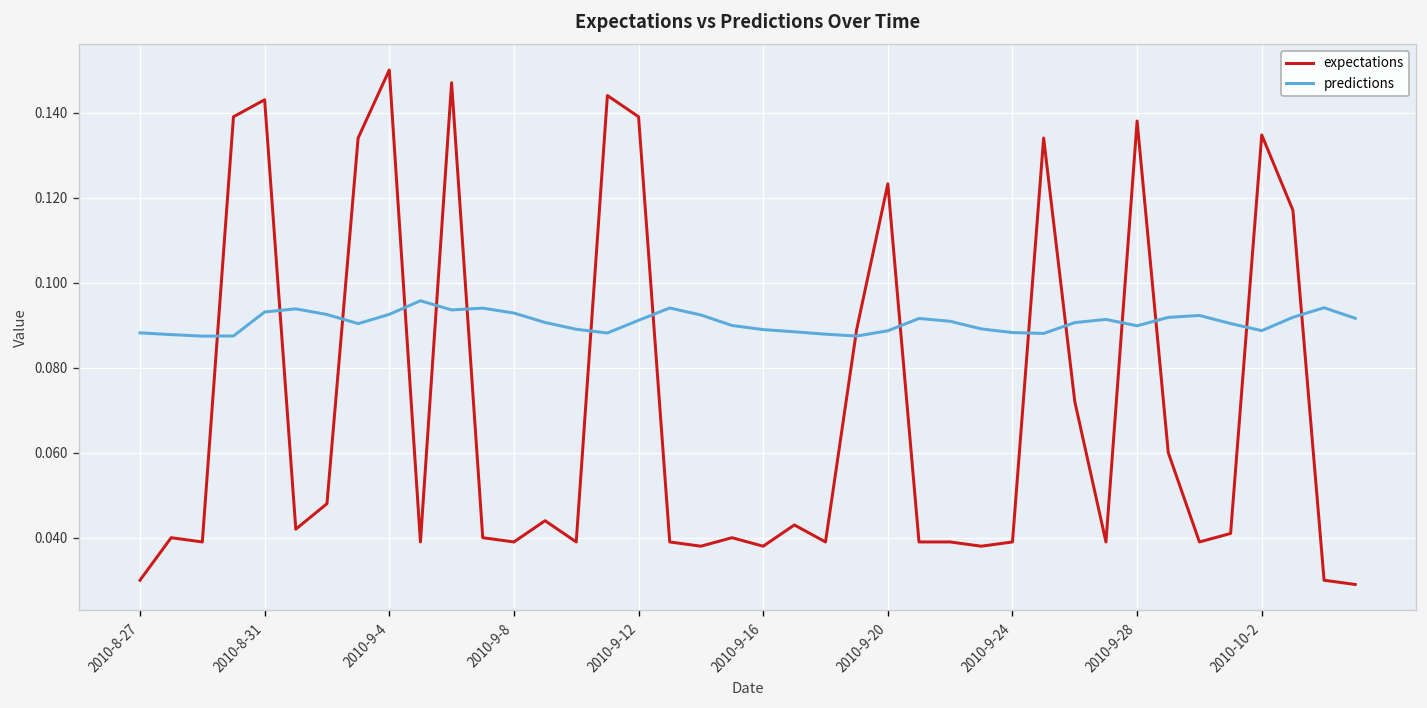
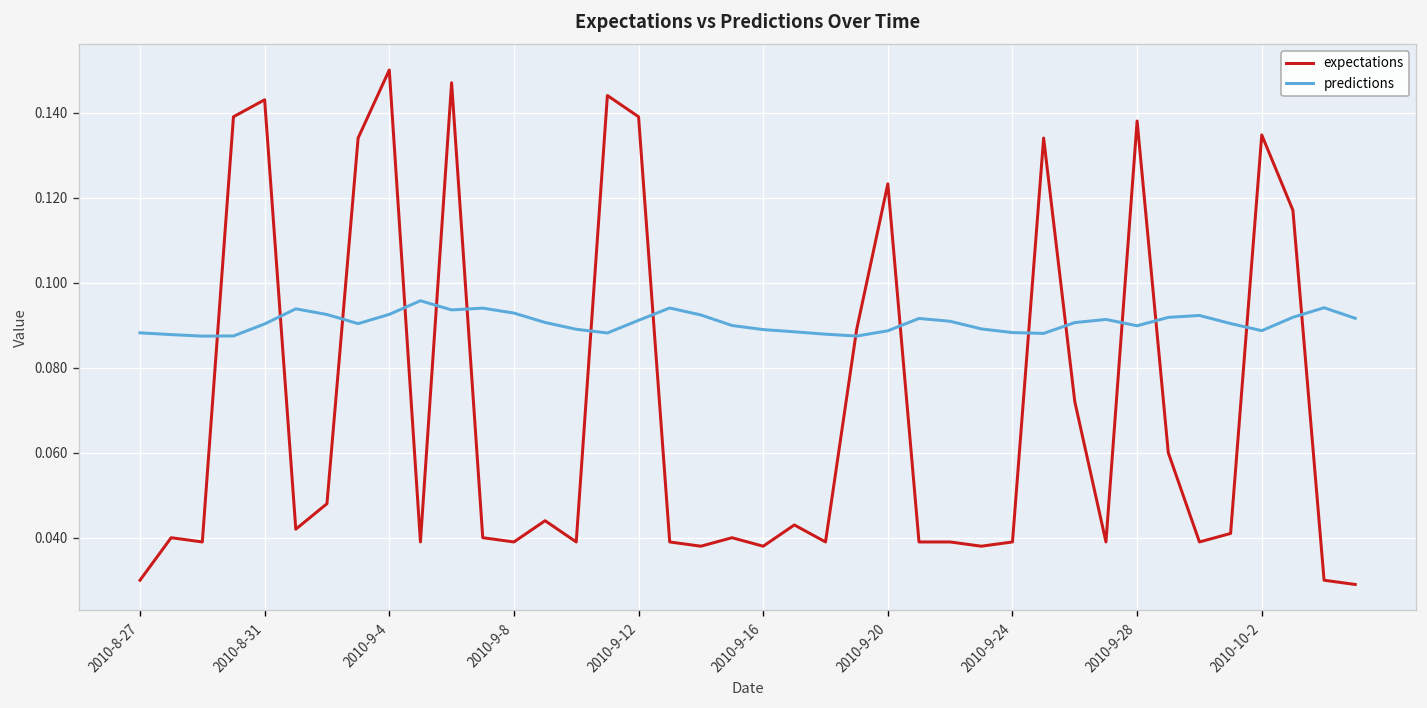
  {
    "expectations": {
      "2010-8-27": 0.030,
      "2010-8-31": 0.143,
      "2010-9-4": 0.150,
      "2010-9-8": 0.039,
      "2010-9-12": 0.139,
      "2010-9-16": 0.038,
      "2010-9-20": 0.123,
      "2010-9-24": 0.039,
      "2010-9-28": 0.138,
      "2010-10-2": 0.135
    },
    "predictions": {
      "2010-8-27": 0.088,
-     "2010-8-31": 0.093,
+     "2010-8-31": 0.090,
      "2010-9-4": 0.093,
      "2010-9-8": 0.093,
      "2010-9-12": 0.091,
      "2010-9-16": 0.089,
      "2010-9-20": 0.089,
      "2010-9-24": 0.088,
      "2010-9-28": 0.090,
      "2010-10-2": 0.089
    }
  }
